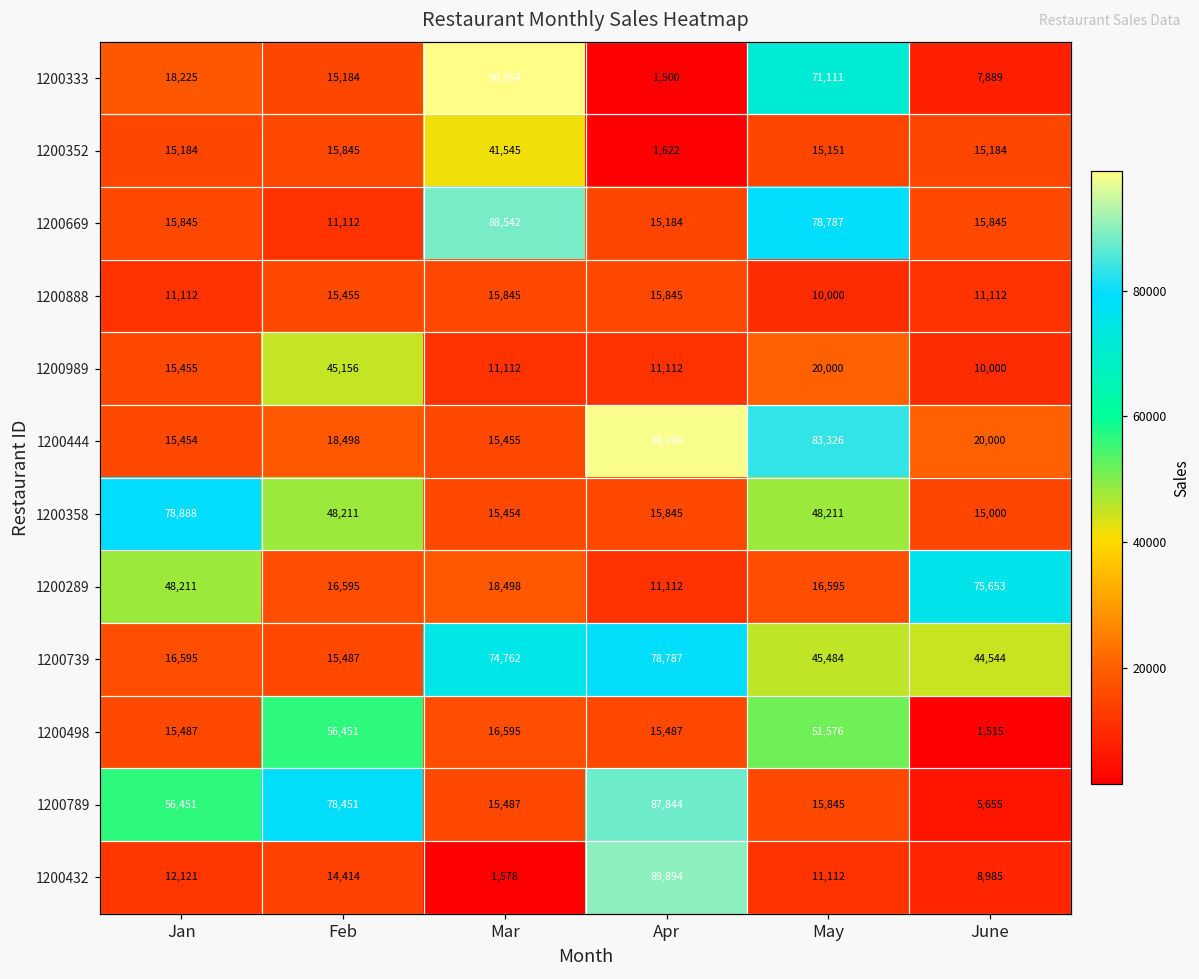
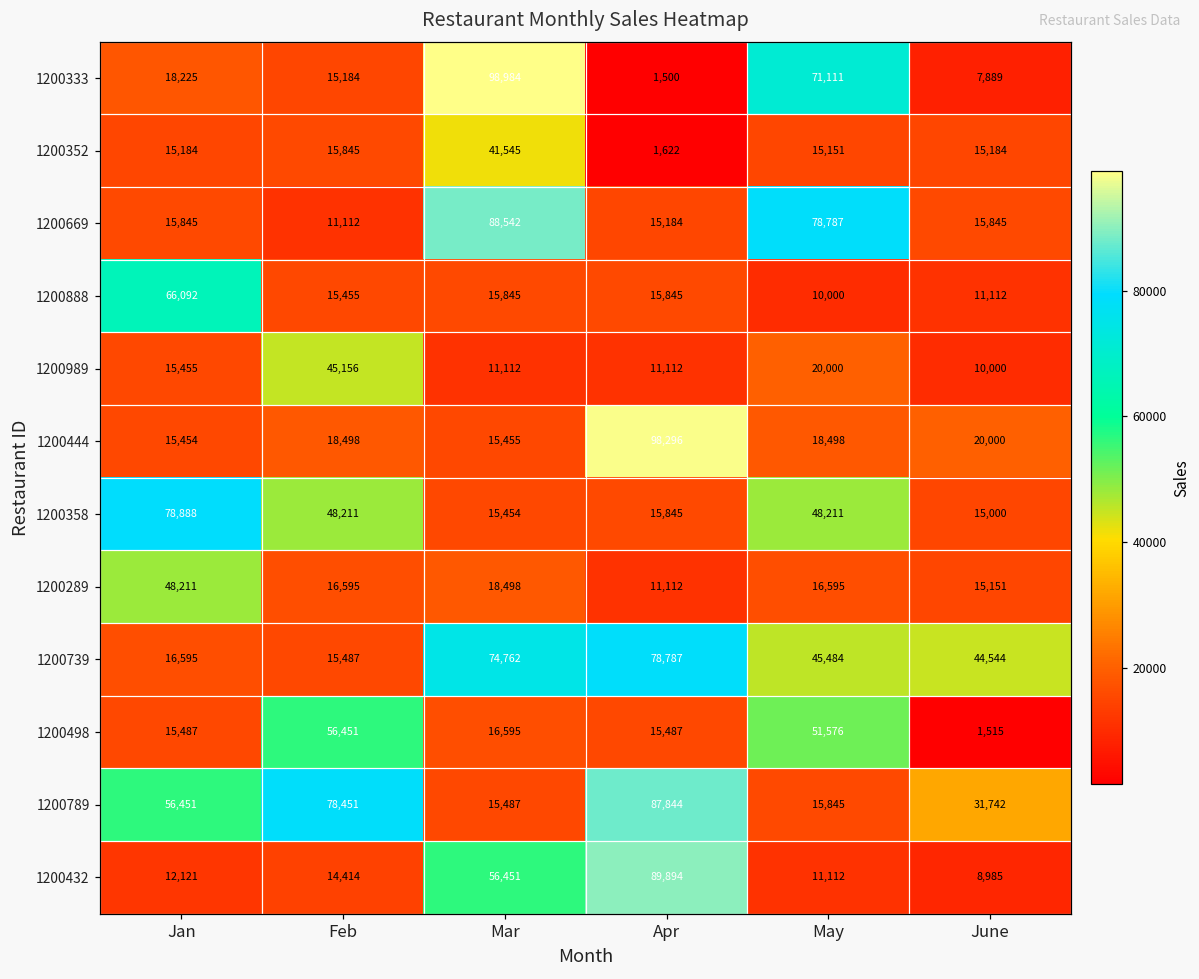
  {
    "1200333": {
      "Jan": "18,225",
      "Feb": "15,184",
      "Mar": "98,984",
      "Apr": "1,500",
      "May": "71,111",
      "June": "7,889"
    },
    "1200352": {
      "Jan": "15,184",
      "Feb": "15,845",
      "Mar": "41,545",
      "Apr": "1,622",
      "May": "15,151",
      "June": "15,184"
    },
    "1200669": {
      "Jan": "15,845",
      "Feb": "11,112",
      "Mar": "88,542",
      "Apr": "15,184",
      "May": "78,787",
      "June": "15,845"
    },
    "1200888": {
-     "Jan": "11,112",
+     "Jan": "66,092",
      "Feb": "15,455",
      "Mar": "15,845",
      "Apr": "15,845",
      "May": "10,000",
      "June": "11,112"
    },
    "1200989": {
      "Jan": "15,455",
      "Feb": "45,156",
      "Mar": "11,112",
      "Apr": "11,112",
      "May": "20,000",
      "June": "10,000"
    },
    "1200444": {
      "Jan": "15,454",
      "Feb": "18,498",
      "Mar": "15,455",
      "Apr": "98,296",
-     "May": "83,326",
+     "May": "18,498",
      "June": "20,000"
    },
    "1200358": {
      "Jan": "78,888",
      "Feb": "48,211",
      "Mar": "15,454",
      "Apr": "15,845",
      "May": "48,211",
      "June": "15,000"
    },
    "1200289": {
      "Jan": "48,211",
      "Feb": "16,595",
      "Mar": "18,498",
      "Apr": "11,112",
      "May": "16,595",
-     "June": "75,653"
+     "June": "15,151"
    },
    "1200739": {
      "Jan": "16,595",
      "Feb": "15,487",
      "Mar": "74,762",
      "Apr": "78,787",
      "May": "45,484",
      "June": "44,544"
    },
    "1200498": {
      "Jan": "15,487",
      "Feb": "56,451",
      "Mar": "16,595",
      "Apr": "15,487",
      "May": "51,576",
      "June": "1,515"
    },
    "1200789": {
      "Jan": "56,451",
      "Feb": "78,451",
      "Mar": "15,487",
      "Apr": "87,844",
      "May": "15,845",
-     "June": "5,655"
+     "June": "31,742"
    },
    "1200432": {
      "Jan": "12,121",
      "Feb": "14,414",
-     "Mar": "1,578",
+     "Mar": "56,451",
      "Apr": "89,894",
      "May": "11,112",
      "June": "8,985"
    }
  }
